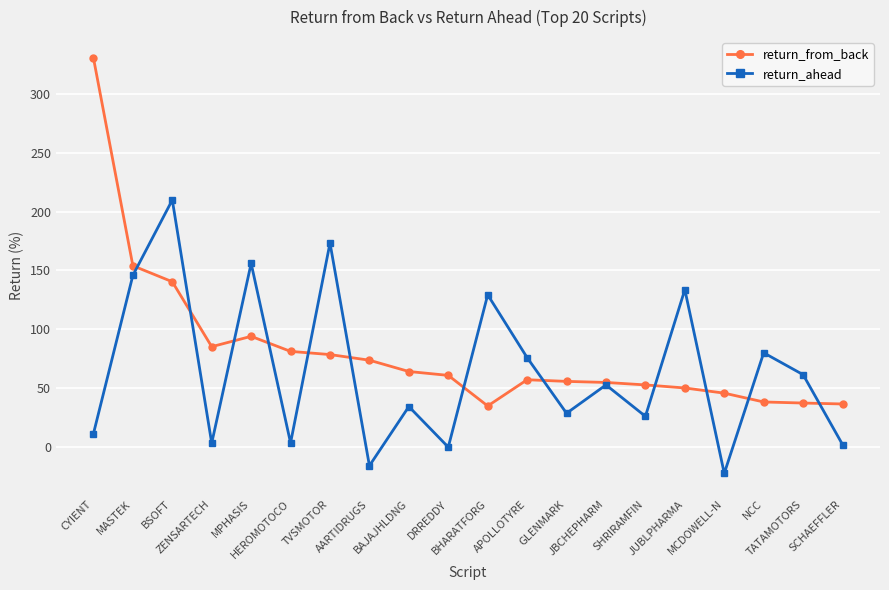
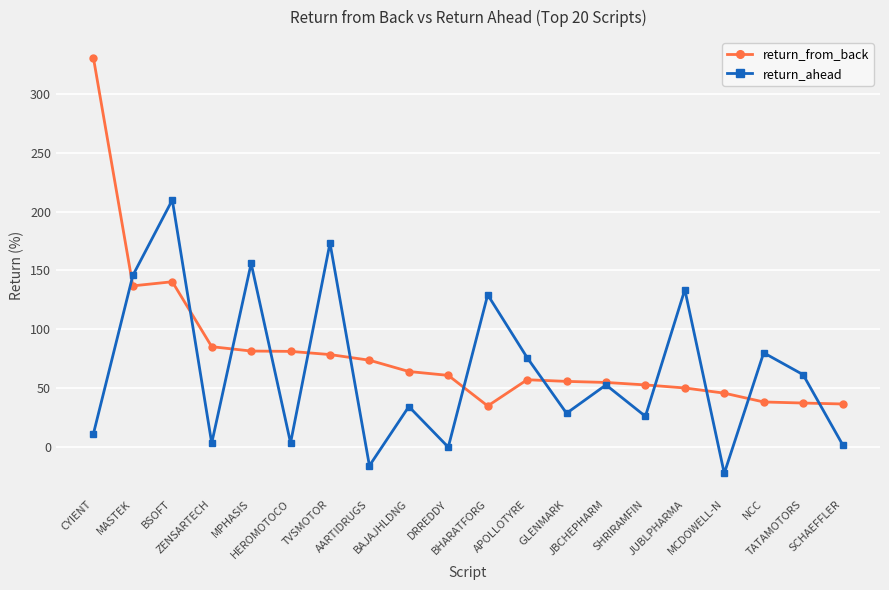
  {
    "return_from_back": {
      "CYIENT": 331,
-     "MASTEK": 154,
+     "MASTEK": 137,
      "BSOFT": 140,
      "ZENSARTECH": 85,
-     "MPHASIS": 94,
+     "MPHASIS": 81,
      "HEROMOTOCO": 81,
      "TVSMOTOR": 78,
      "AARTIDRUGS": 74,
      "BAJAJHLDNG": 64,
      "DRREDDY": 61,
      "BHARATFORG": 35,
      "APOLLOTYRE": 57,
      "GLENMARK": 56,
      "SHRIRAMFIN": 53,
      "JUBLPHARMA": 50,
      "MCDOWELL-N": 46,
      "NCC": 38,
      "TATAMOTORS": 37,
      "SCHAEFFLER": 36
    },
    "return_ahead": {
      "CYIENT": 11,
      "MASTEK": 146,
      "BSOFT": 210,
      "ZENSARTECH": 3,
      "MPHASIS": 156,
      "HEROMOTOCO": 3,
      "TVSMOTOR": 173,
      "AARTIDRUGS": -16,
      "BAJAJHLDNG": 34,
      "DRREDDY": 0,
      "BHARATFORG": 129,
      "APOLLOTYRE": 76,
      "GLENMARK": 29,
      "SHRIRAMFIN": 26,
      "JUBLPHARMA": 134,
      "MCDOWELL-N": -23,
      "NCC": 80,
      "TATAMOTORS": 61,
      "SCHAEFFLER": 2
    }
  }
